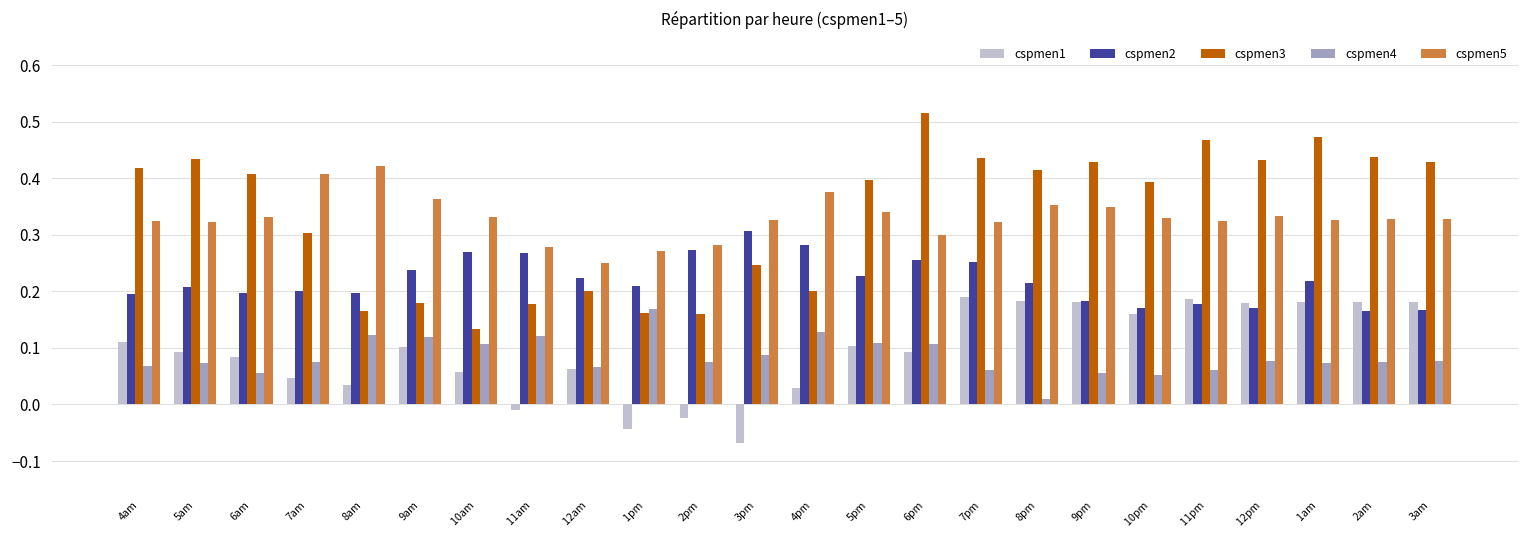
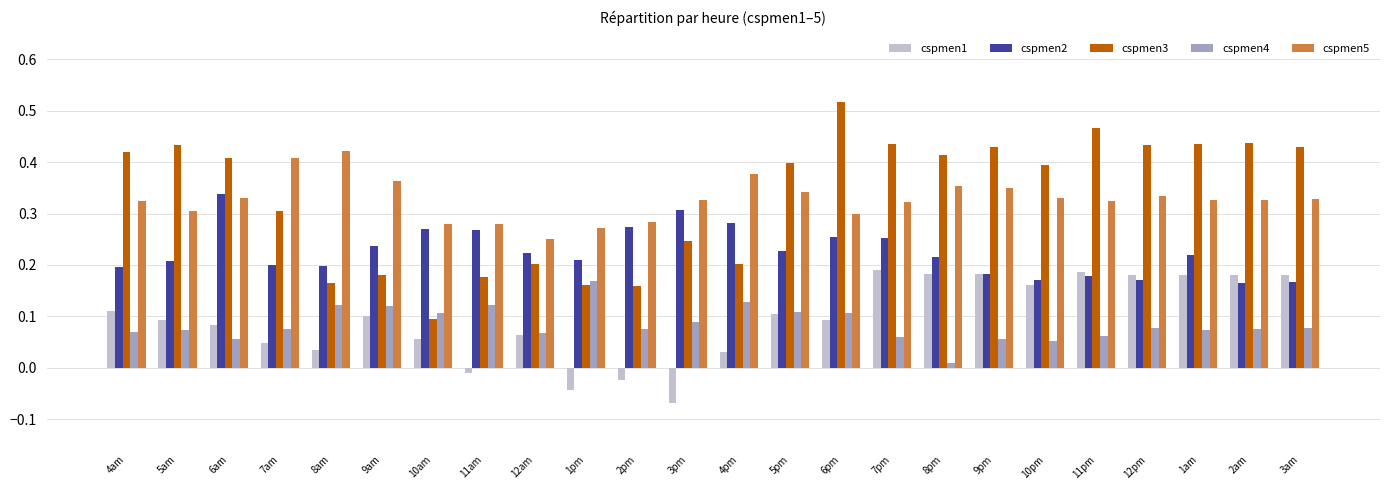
  {
    "cspmen2": {
      "4am": 0.20,
      "5am": 0.21,
-     "6am": 0.20,
+     "6am": 0.34,
      "7am": 0.20,
      "8am": 0.20,
      "9am": 0.24,
      "10am": 0.27,
      "11am": 0.27,
      "12am": 0.22,
      "1pm": 0.21,
      "2pm": 0.27,
      "3pm": 0.31,
      "4pm": 0.28,
      "5pm": 0.23,
      "6pm": 0.26,
      "7pm": 0.25,
      "8pm": 0.22,
      "9pm": 0.18,
      "10pm": 0.17,
      "11pm": 0.18,
      "12pm": 0.17,
      "1am": 0.22,
      "2am": 0.17,
      "3am": 0.17
    },
    "cspmen3": {
      "4am": 0.42,
      "5am": 0.43,
      "6am": 0.41,
      "7am": 0.30,
      "8am": 0.17,
      "9am": 0.18,
-     "10am": 0.13,
+     "10am": 0.09,
      "11am": 0.18,
      "12am": 0.20,
      "1pm": 0.16,
      "2pm": 0.16,
      "3pm": 0.25,
      "4pm": 0.20,
      "5pm": 0.40,
      "6pm": 0.52,
      "7pm": 0.44,
      "8pm": 0.41,
      "9pm": 0.43,
      "10pm": 0.39,
      "11pm": 0.47,
      "12pm": 0.43,
-     "1am": 0.47,
+     "1am": 0.44,
      "2am": 0.44,
      "3am": 0.43
    },
    "cspmen5": {
      "4am": 0.32,
-     "5am": 0.32,
+     "5am": 0.31,
      "6am": 0.33,
      "7am": 0.41,
      "8am": 0.42,
      "9am": 0.36,
-     "10am": 0.33,
+     "10am": 0.28,
      "11am": 0.28,
      "12am": 0.25,
      "1pm": 0.27,
      "2pm": 0.28,
      "3pm": 0.33,
      "4pm": 0.38,
      "5pm": 0.34,
      "6pm": 0.30,
      "7pm": 0.32,
      "8pm": 0.35,
      "9pm": 0.35,
      "10pm": 0.33,
      "11pm": 0.32,
      "12pm": 0.33,
      "1am": 0.33,
      "2am": 0.33,
      "3am": 0.33
    }
  }
